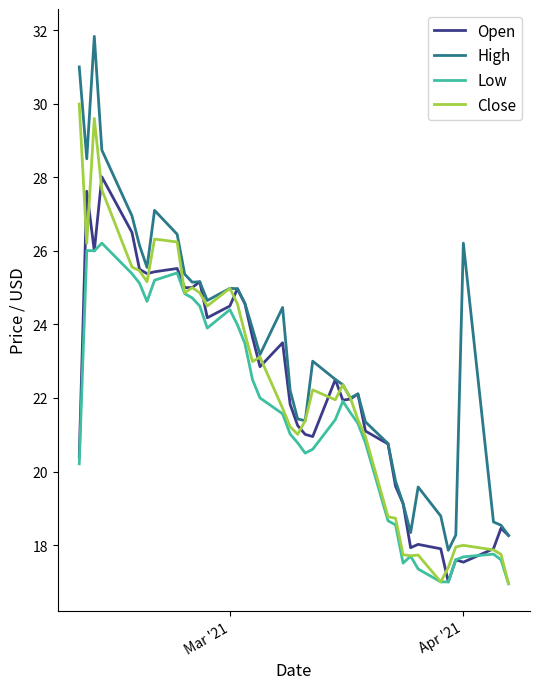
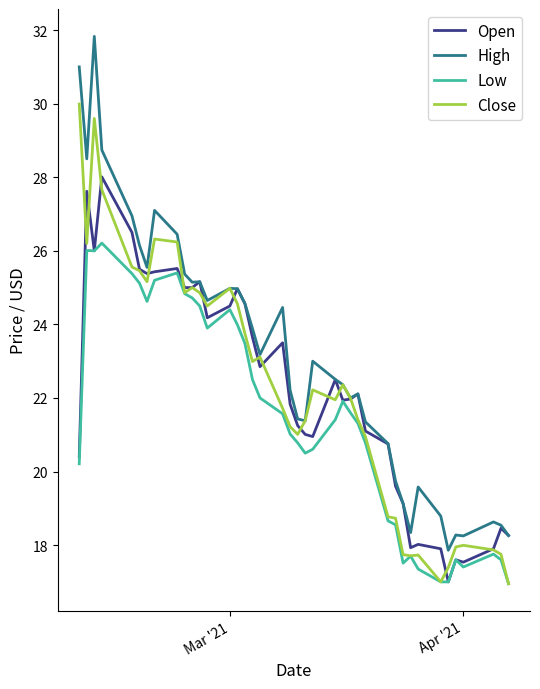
  {
    "Open": {
      "Mar '21": 24.5,
      "Apr '21": 17.5
    },
    "High": {
-     "Apr '21": 26.2
+     "Apr '21": 18.3
    },
    "Low": {
      "Mar '21": 24.4,
-     "Apr '21": 17.7
+     "Apr '21": 17.4
    },
    "Close": {
      "Apr '21": 18.0
    }
  }
